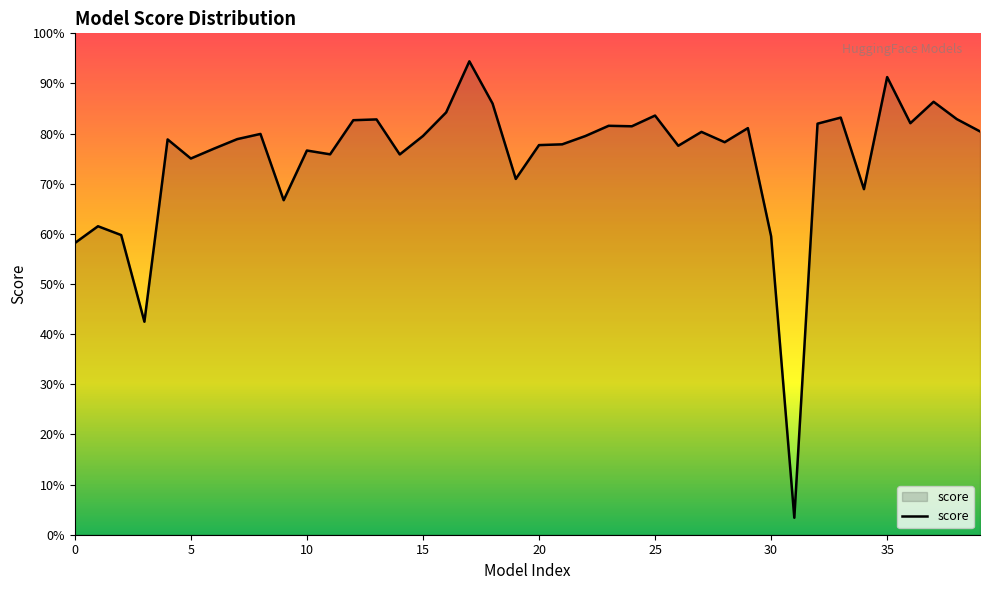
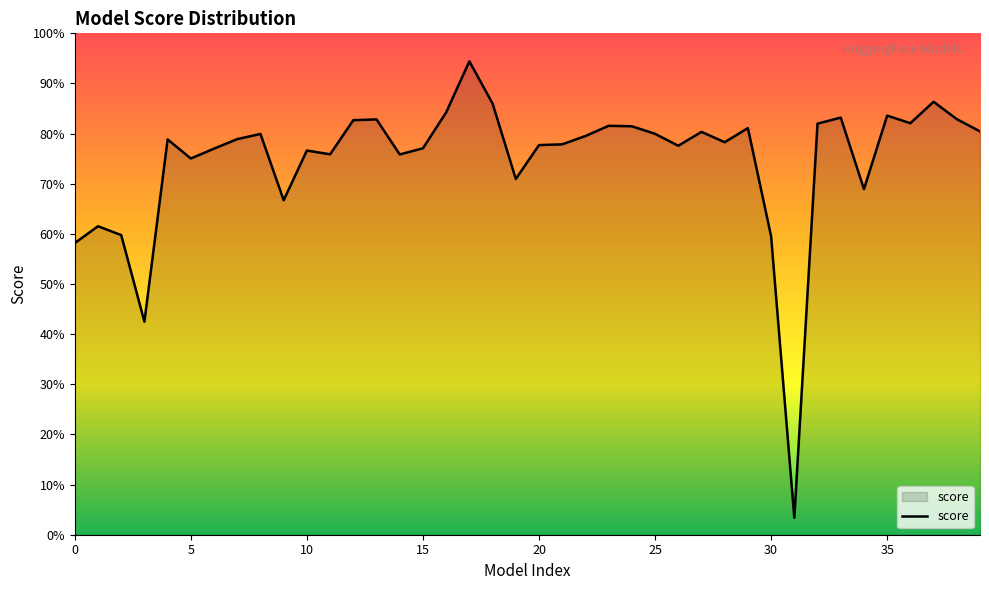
  {
    "0": "58%",
    "5": "75%",
    "10": "77%",
-   "15": "80%",
+   "15": "77%",
    "20": "78%",
-   "25": "84%",
+   "25": "80%",
    "30": "60%",
-   "35": "91%"
+   "35": "84%"
  }
